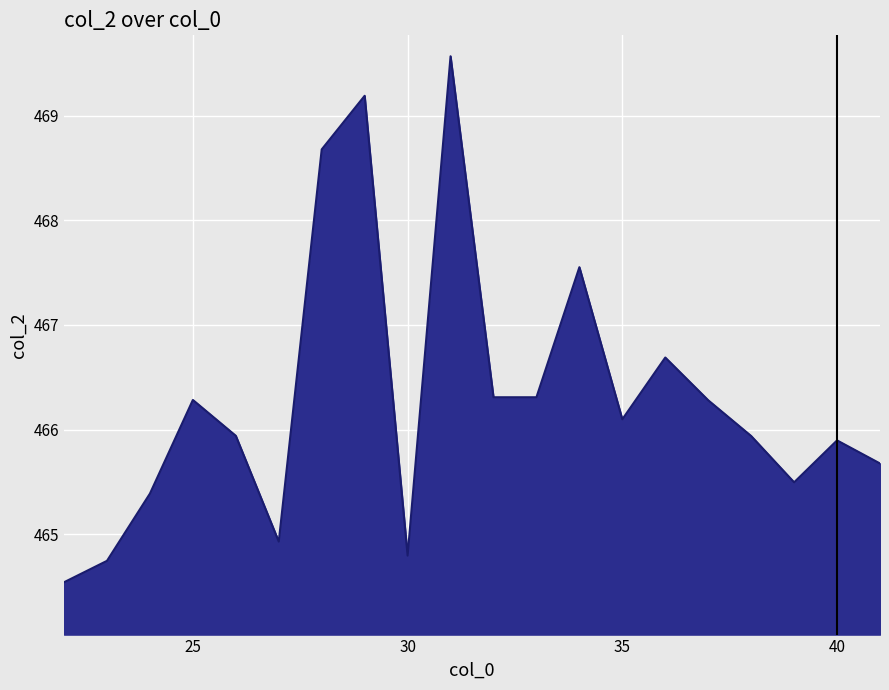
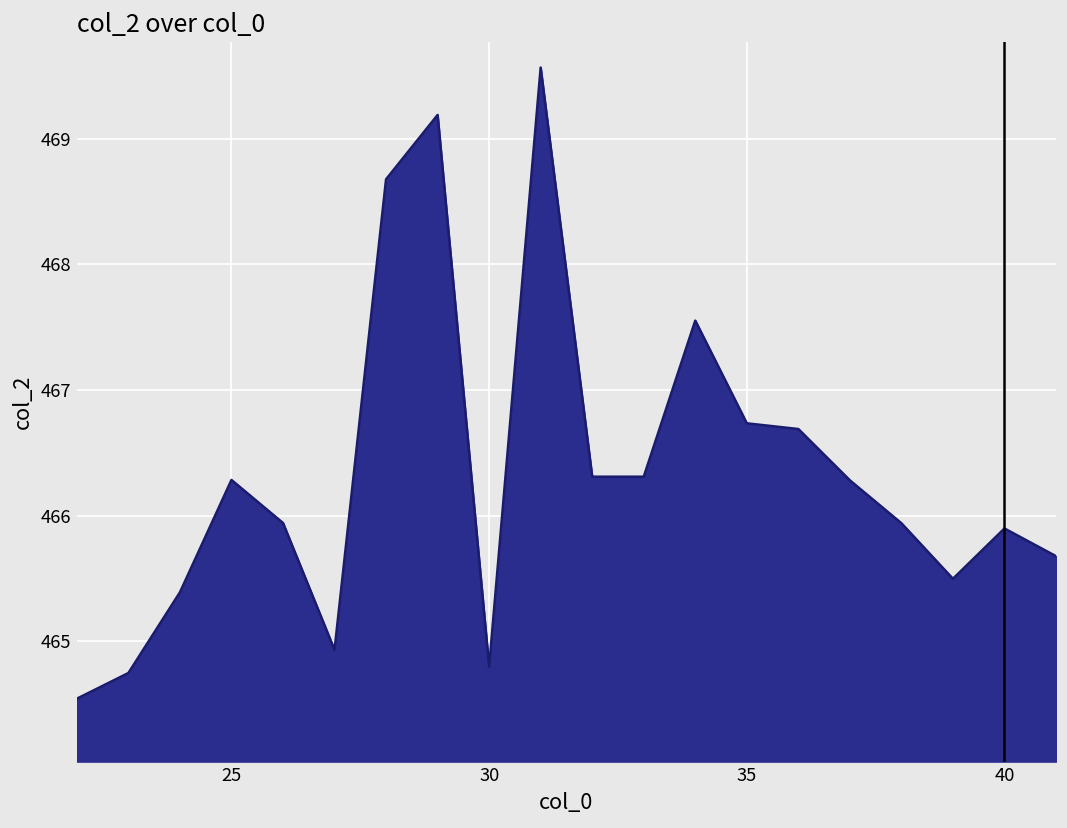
  {
    "25": 466.28,
    "30": 464.80,
-   "35": 466.10,
+   "35": 466.73,
    "40": 465.90
  }
